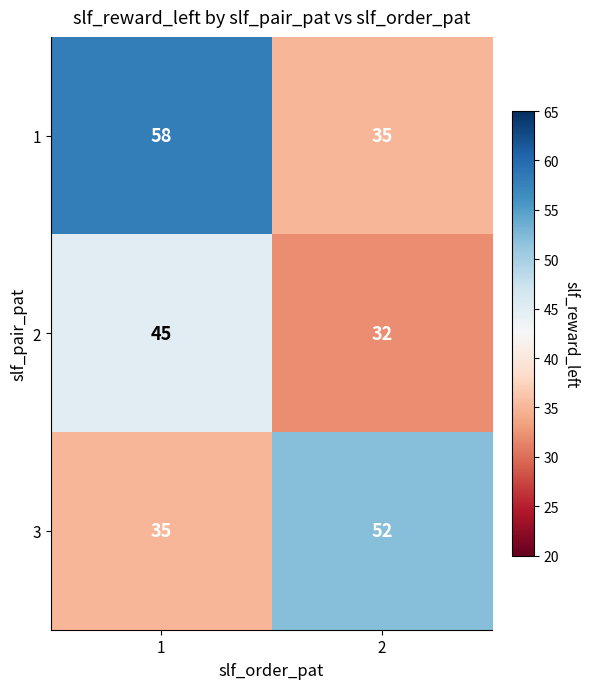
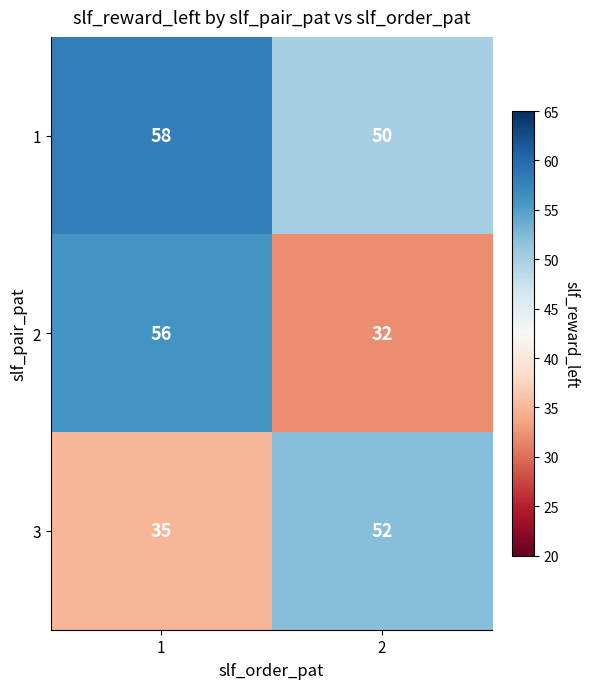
  {
    "1": {
      "1": 58,
-     "2": 35
+     "2": 50
    },
    "2": {
-     "1": 45,
+     "1": 56,
      "2": 32
    },
    "3": {
      "1": 35,
      "2": 52
    }
  }
